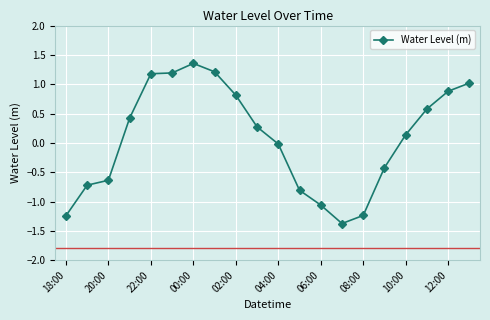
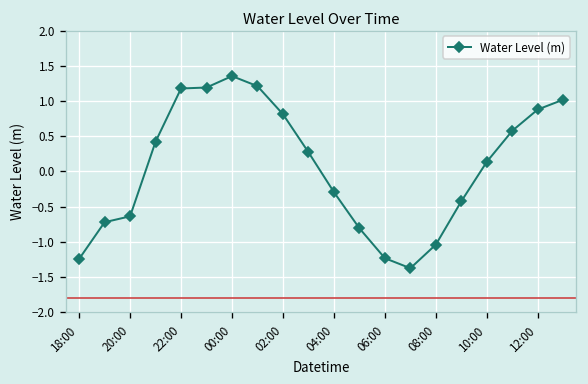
  {
    "18:00": -1.2,
    "20:00": -0.6,
    "22:00": 1.2,
    "00:00": 1.4,
    "02:00": 0.8,
-   "04:00": 0.0,
-   "06:00": -1.1,
-   "08:00": -1.2,
+   "04:00": -0.3,
+   "06:00": -1.2,
+   "08:00": -1.0,
    "10:00": 0.1,
    "12:00": 0.9
  }
